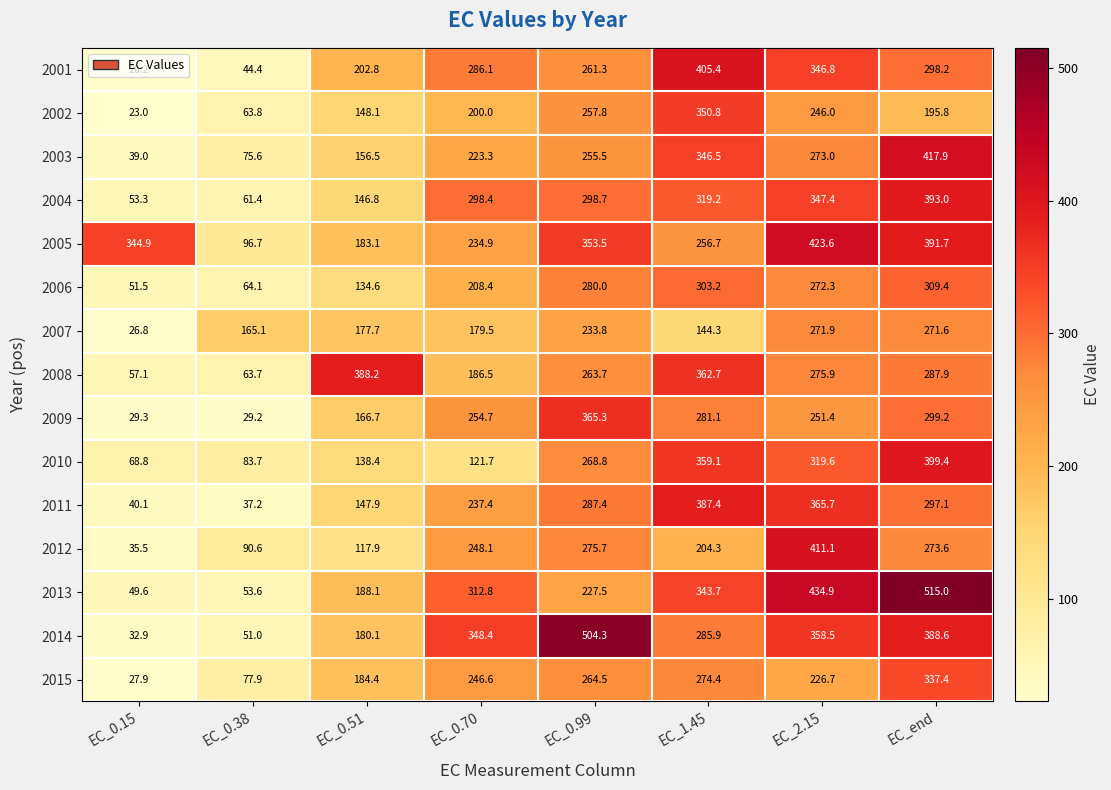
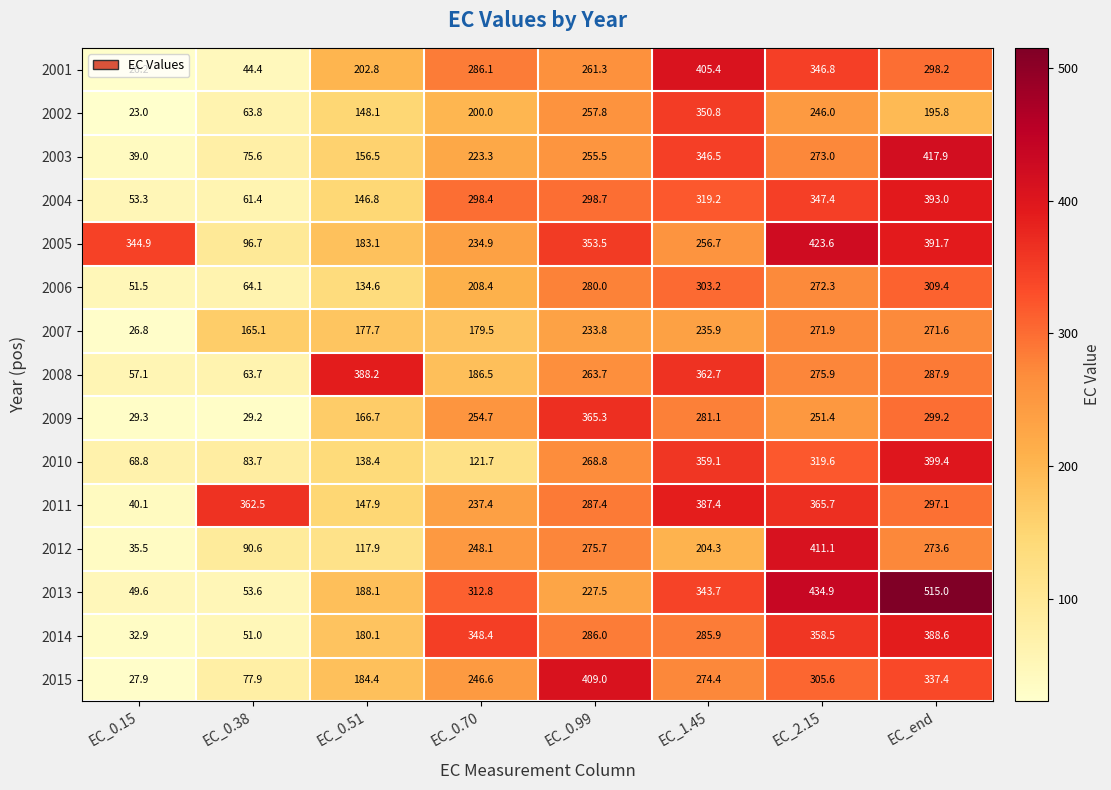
  {
    "2001": {
      "EC_0.38": 44.4,
      "EC_0.51": 202.8,
      "EC_0.70": 286.1,
      "EC_0.99": 261.3,
      "EC_1.45": 405.4,
      "EC_2.15": 346.8,
      "EC_end": 298.2
    },
    "2002": {
      "EC_0.15": 23.0,
      "EC_0.38": 63.8,
      "EC_0.51": 148.1,
      "EC_0.70": 200.0,
      "EC_0.99": 257.8,
      "EC_1.45": 350.8,
      "EC_2.15": 246.0,
      "EC_end": 195.8
    },
    "2003": {
      "EC_0.15": 39.0,
      "EC_0.38": 75.6,
      "EC_0.51": 156.5,
      "EC_0.70": 223.3,
      "EC_0.99": 255.5,
      "EC_1.45": 346.5,
      "EC_2.15": 273.0,
      "EC_end": 417.9
    },
    "2004": {
      "EC_0.15": 53.3,
      "EC_0.38": 61.4,
      "EC_0.51": 146.8,
      "EC_0.70": 298.4,
      "EC_0.99": 298.7,
      "EC_1.45": 319.2,
      "EC_2.15": 347.4,
      "EC_end": 393.0
    },
    "2005": {
      "EC_0.15": 344.9,
      "EC_0.38": 96.7,
      "EC_0.51": 183.1,
      "EC_0.70": 234.9,
      "EC_0.99": 353.5,
      "EC_1.45": 256.7,
      "EC_2.15": 423.6,
      "EC_end": 391.7
    },
    "2006": {
      "EC_0.15": 51.5,
      "EC_0.38": 64.1,
      "EC_0.51": 134.6,
      "EC_0.70": 208.4,
      "EC_0.99": 280.0,
      "EC_1.45": 303.2,
      "EC_2.15": 272.3,
      "EC_end": 309.4
    },
    "2007": {
      "EC_0.15": 26.8,
      "EC_0.38": 165.1,
      "EC_0.51": 177.7,
      "EC_0.70": 179.5,
      "EC_0.99": 233.8,
-     "EC_1.45": 144.3,
+     "EC_1.45": 235.9,
      "EC_2.15": 271.9,
      "EC_end": 271.6
    },
    "2008": {
      "EC_0.15": 57.1,
      "EC_0.38": 63.7,
      "EC_0.51": 388.2,
      "EC_0.70": 186.5,
      "EC_0.99": 263.7,
      "EC_1.45": 362.7,
      "EC_2.15": 275.9,
      "EC_end": 287.9
    },
    "2009": {
      "EC_0.15": 29.3,
      "EC_0.38": 29.2,
      "EC_0.51": 166.7,
      "EC_0.70": 254.7,
      "EC_0.99": 365.3,
      "EC_1.45": 281.1,
      "EC_2.15": 251.4,
      "EC_end": 299.2
    },
    "2010": {
      "EC_0.15": 68.8,
      "EC_0.38": 83.7,
      "EC_0.51": 138.4,
      "EC_0.70": 121.7,
      "EC_0.99": 268.8,
      "EC_1.45": 359.1,
      "EC_2.15": 319.6,
      "EC_end": 399.4
    },
    "2011": {
      "EC_0.15": 40.1,
-     "EC_0.38": 37.2,
+     "EC_0.38": 362.5,
      "EC_0.51": 147.9,
      "EC_0.70": 237.4,
      "EC_0.99": 287.4,
      "EC_1.45": 387.4,
      "EC_2.15": 365.7,
      "EC_end": 297.1
    },
    "2012": {
      "EC_0.15": 35.5,
      "EC_0.38": 90.6,
      "EC_0.51": 117.9,
      "EC_0.70": 248.1,
      "EC_0.99": 275.7,
      "EC_1.45": 204.3,
      "EC_2.15": 411.1,
      "EC_end": 273.6
    },
    "2013": {
      "EC_0.15": 49.6,
      "EC_0.38": 53.6,
      "EC_0.51": 188.1,
      "EC_0.70": 312.8,
      "EC_0.99": 227.5,
      "EC_1.45": 343.7,
      "EC_2.15": 434.9,
      "EC_end": 515.0
    },
    "2014": {
      "EC_0.15": 32.9,
      "EC_0.38": 51.0,
      "EC_0.51": 180.1,
      "EC_0.70": 348.4,
-     "EC_0.99": 504.3,
+     "EC_0.99": 286.0,
      "EC_1.45": 285.9,
      "EC_2.15": 358.5,
      "EC_end": 388.6
    },
    "2015": {
      "EC_0.15": 27.9,
      "EC_0.38": 77.9,
      "EC_0.51": 184.4,
      "EC_0.70": 246.6,
-     "EC_0.99": 264.5,
+     "EC_0.99": 409.0,
      "EC_1.45": 274.4,
-     "EC_2.15": 226.7,
+     "EC_2.15": 305.6,
      "EC_end": 337.4
    }
  }
